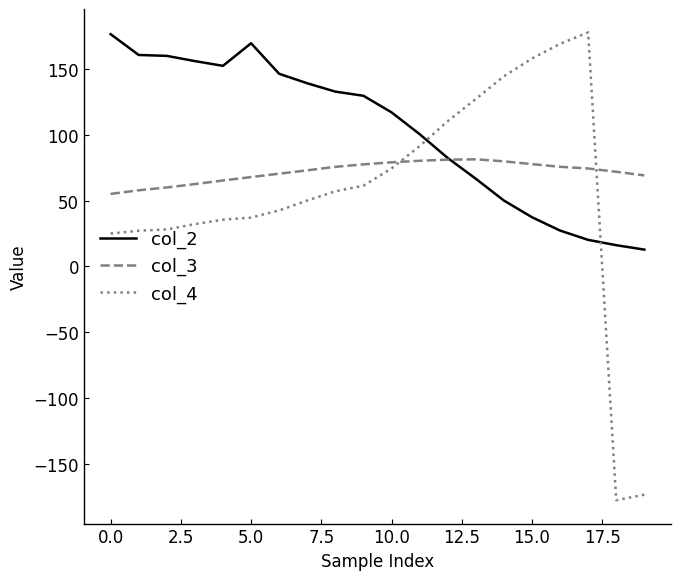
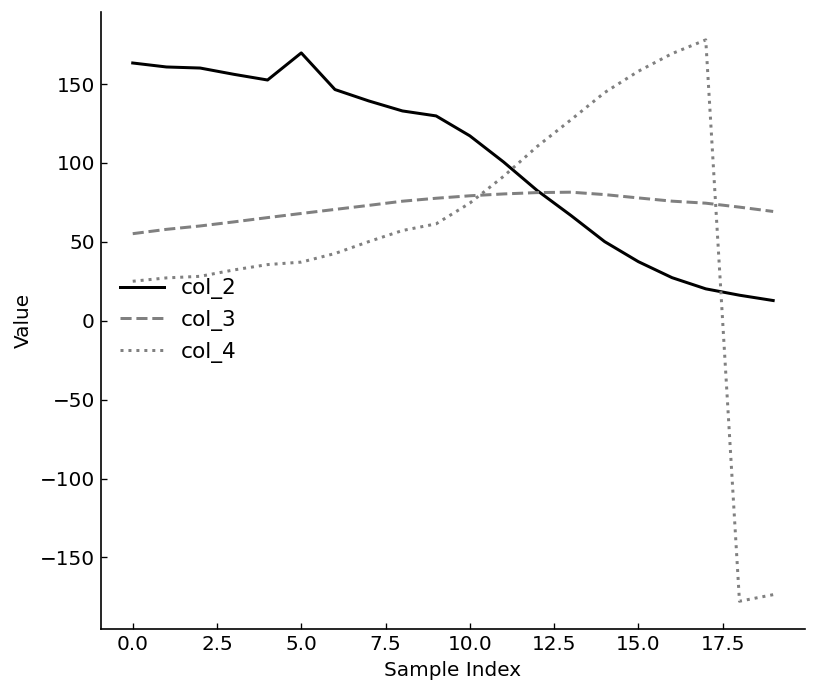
  {
    "col_2": {
-     "0.0": 177,
+     "0.0": 163,
      "5.0": 170,
      "10.0": 117,
      "15.0": 37
    }
  }
